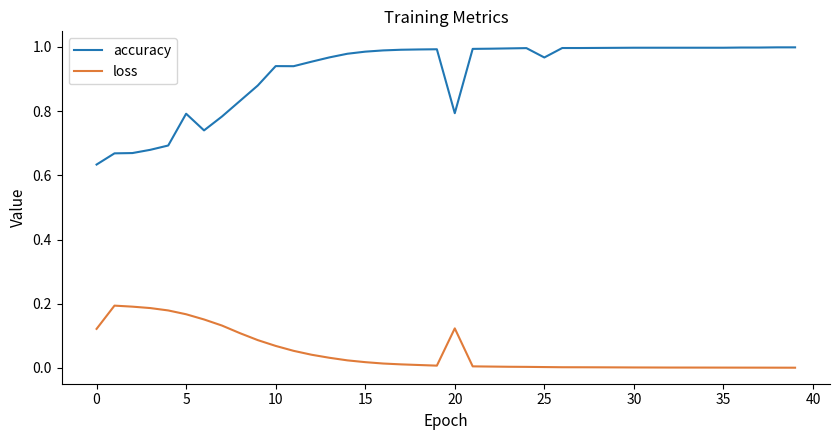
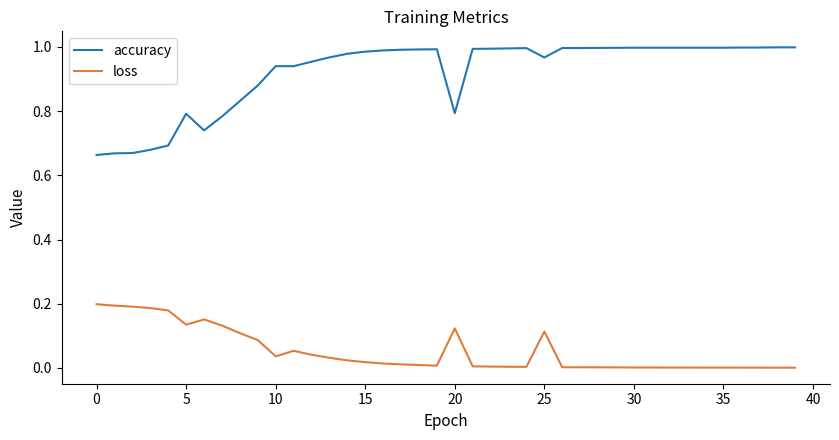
  {
    "accuracy": {
-     "0": 0.63,
+     "0": 0.66,
      "5": 0.79,
      "10": 0.94,
      "15": 0.99,
      "20": 0.79,
      "25": 0.97,
      "30": 1.00,
      "35": 1.00
    },
    "loss": {
-     "0": 0.12,
-     "5": 0.17,
-     "10": 0.07,
+     "0": 0.20,
+     "5": 0.13,
+     "10": 0.04,
      "15": 0.02,
      "20": 0.12,
-     "25": 0.00,
+     "25": 0.11,
      "30": 0.00,
      "35": 0.00
    }
  }
